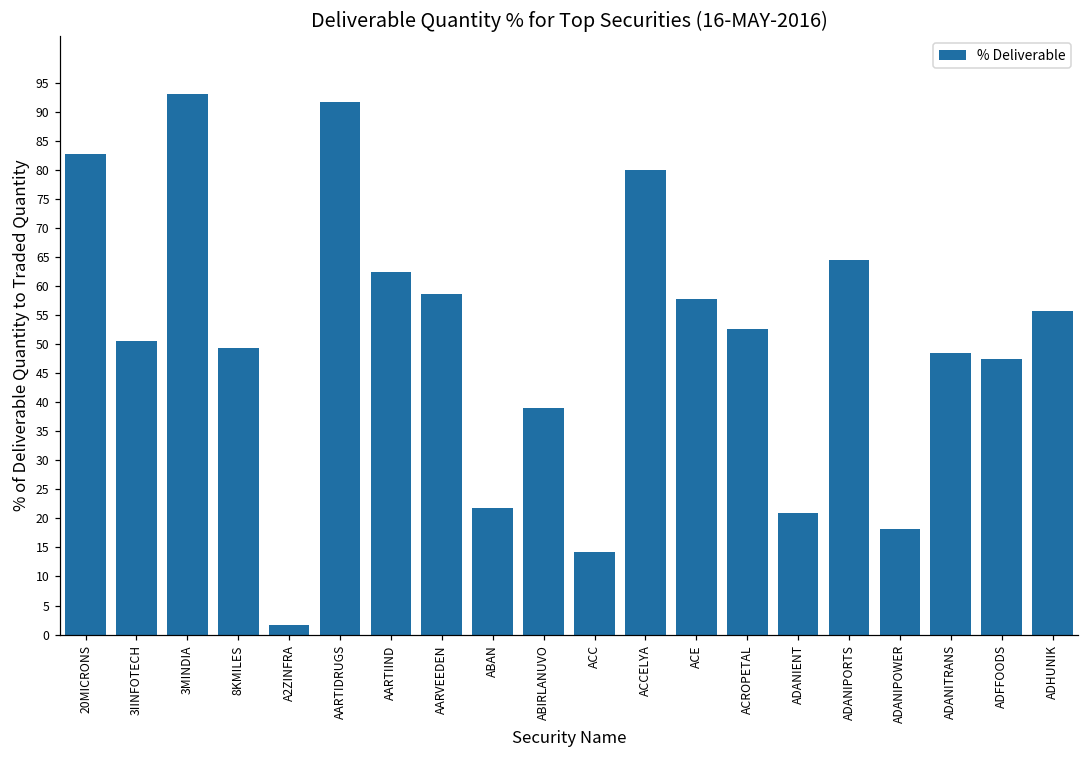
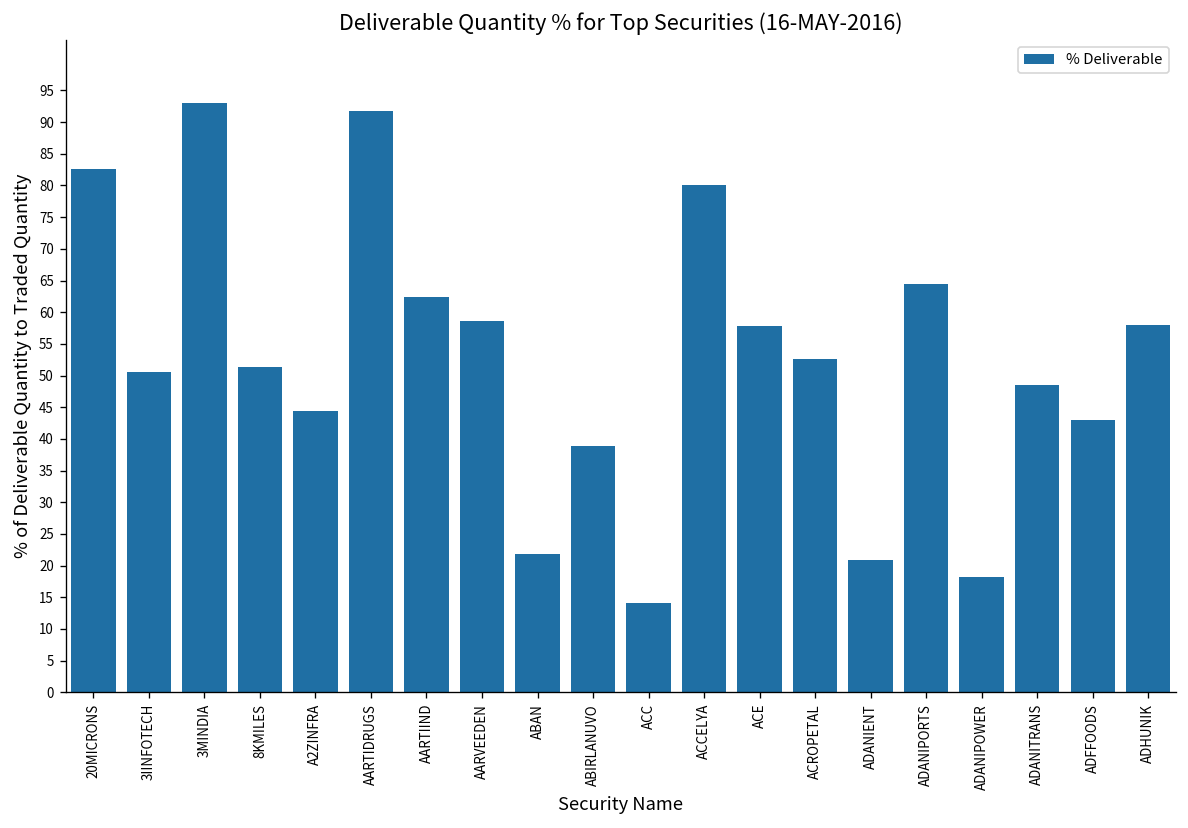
  {
    "20MICRONS": 83,
    "3IINFOTECH": 50,
    "3MINDIA": 93,
-   "8KMILES": 49,
-   "A2ZINFRA": 2,
+   "8KMILES": 51,
+   "A2ZINFRA": 44,
    "AARTIDRUGS": 92,
    "AARTIIND": 62,
    "AARVEEDEN": 59,
    "ABAN": 22,
    "ABIRLANUVO": 39,
    "ACC": 14,
    "ACCELYA": 80,
    "ACE": 58,
    "ACROPETAL": 53,
    "ADANIENT": 21,
    "ADANIPORTS": 64,
    "ADANIPOWER": 18,
    "ADANITRANS": 48,
-   "ADFFOODS": 47,
-   "ADHUNIK": 56
+   "ADFFOODS": 43,
+   "ADHUNIK": 58
  }
